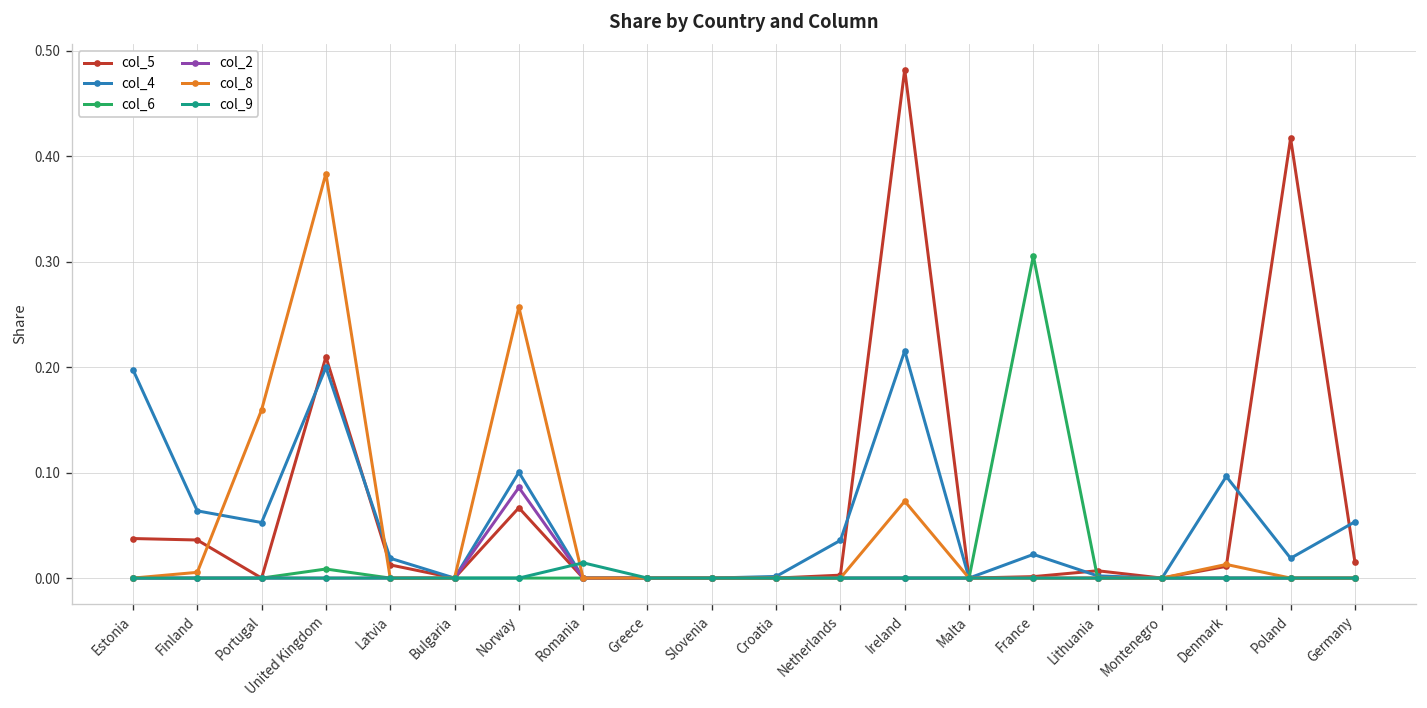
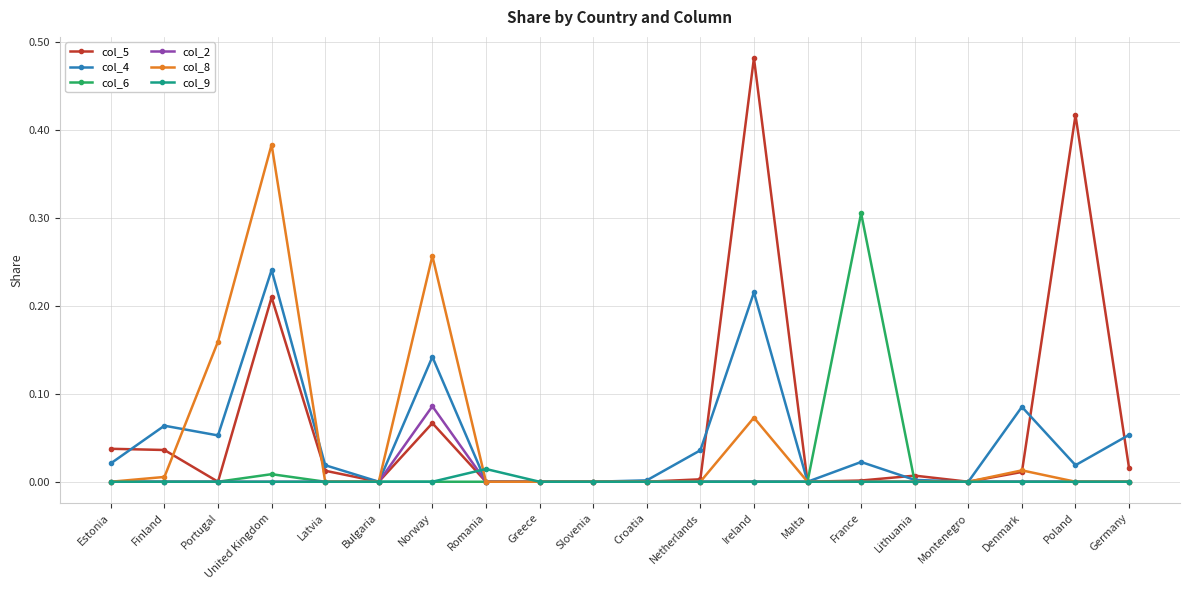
  {
    "col_5": {
      "Estonia": 0.04,
      "Finland": 0.04,
      "United Kingdom": 0.21,
      "Latvia": 0.01,
      "Norway": 0.07,
      "Ireland": 0.48,
      "Lithuania": 0.01,
      "Poland": 0.42,
      "Germany": 0.02
    },
    "col_4": {
-     "Estonia": 0.20,
+     "Estonia": 0.02,
      "Finland": 0.06,
      "Portugal": 0.05,
-     "United Kingdom": 0.20,
+     "United Kingdom": 0.24,
      "Latvia": 0.02,
-     "Norway": 0.10,
+     "Norway": 0.14,
      "Netherlands": 0.04,
      "Ireland": 0.22,
      "France": 0.02,
-     "Denmark": 0.10,
+     "Denmark": 0.09,
      "Poland": 0.02,
      "Germany": 0.05
    },
    "col_2": {
      "Norway": 0.09
    },
    "col_8": {
      "Finland": 0.01,
      "Portugal": 0.16,
      "United Kingdom": 0.38,
      "Norway": 0.26,
      "Ireland": 0.07
    }
  }
